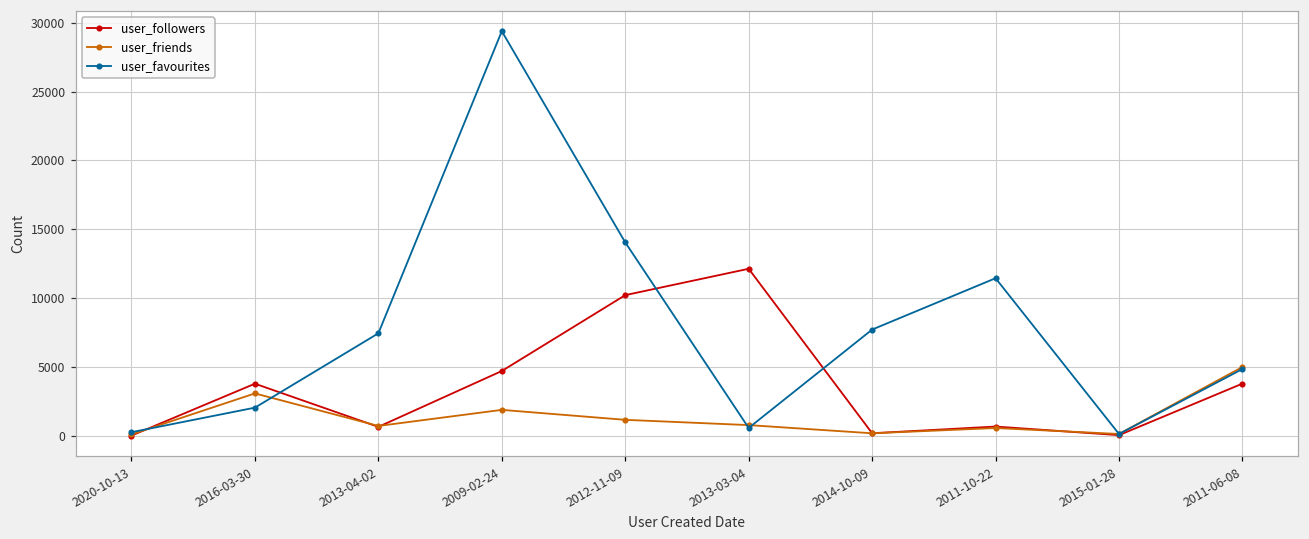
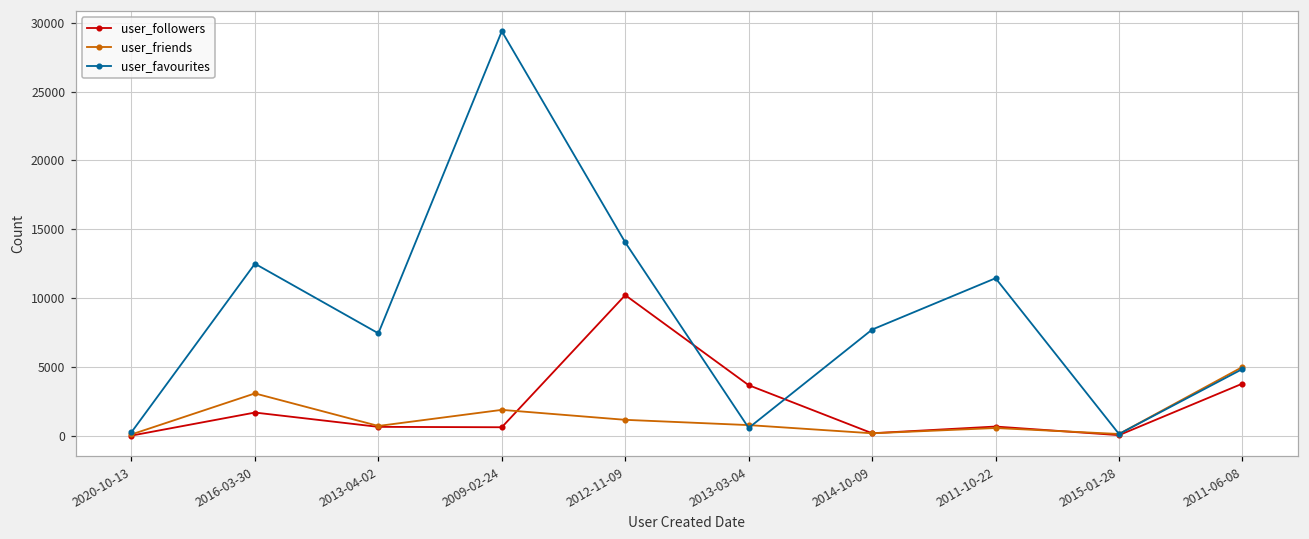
  {
    "user_followers": {
-     "2016-03-30": 3800,
-     "2009-02-24": 4700,
+     "2016-03-30": 1700,
+     "2009-02-24": 600,
      "2012-11-09": 10200,
-     "2013-03-04": 12100,
+     "2013-03-04": 3700,
      "2011-06-08": 3800
    },
    "user_friends": {
      "2016-03-30": 3100,
      "2009-02-24": 1900,
      "2012-11-09": 1200
    },
    "user_favourites": {
-     "2016-03-30": 2000,
+     "2016-03-30": 12500,
      "2013-04-02": 7400,
      "2009-02-24": 29400,
      "2012-11-09": 14000,
      "2014-10-09": 7700,
      "2011-10-22": 11400
    }
  }
